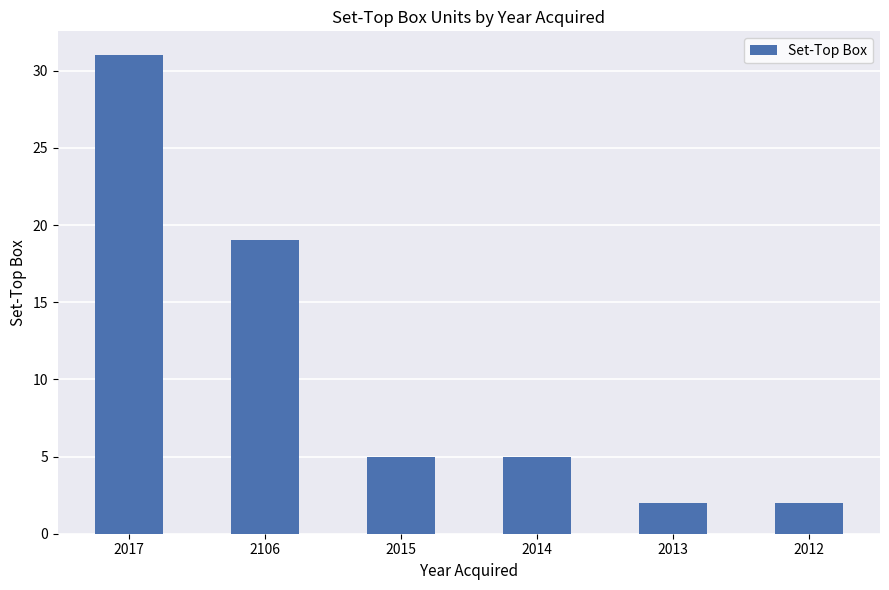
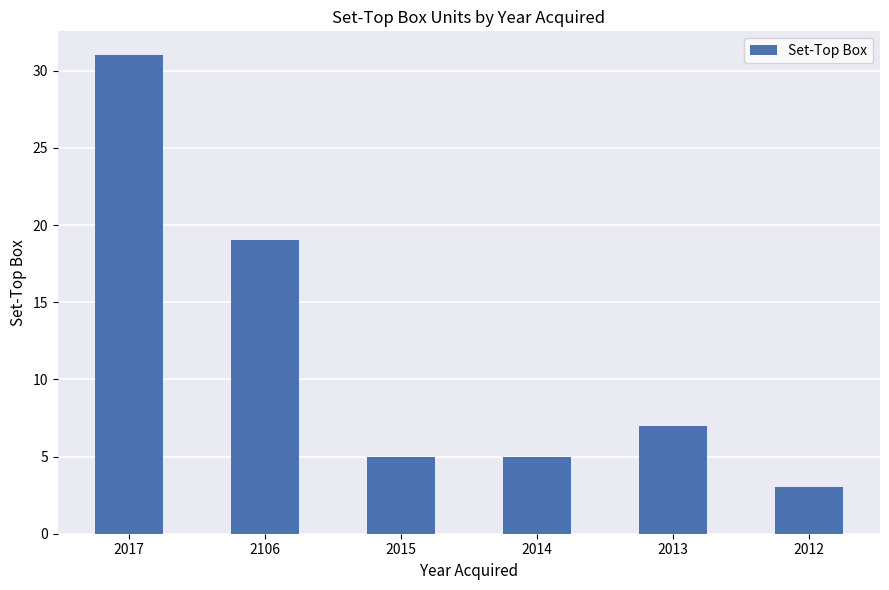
  {
    "2017": 31,
    "2106": 19,
    "2015": 5,
    "2014": 5,
-   "2013": 2,
-   "2012": 2
+   "2013": 7,
+   "2012": 3
  }
